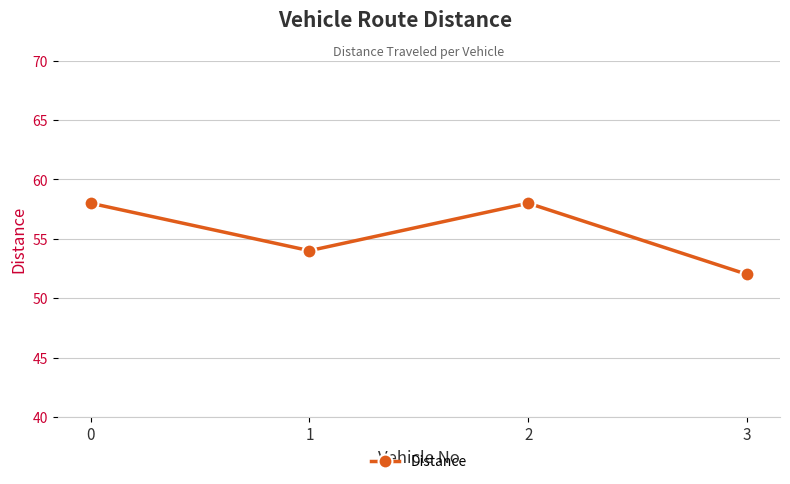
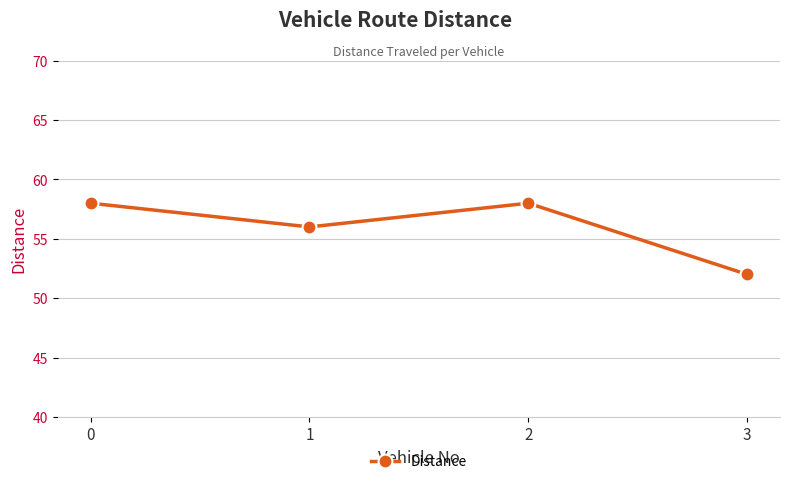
  {
    "0": 58,
-   "1": 54,
+   "1": 56,
    "2": 58,
    "3": 52
  }
